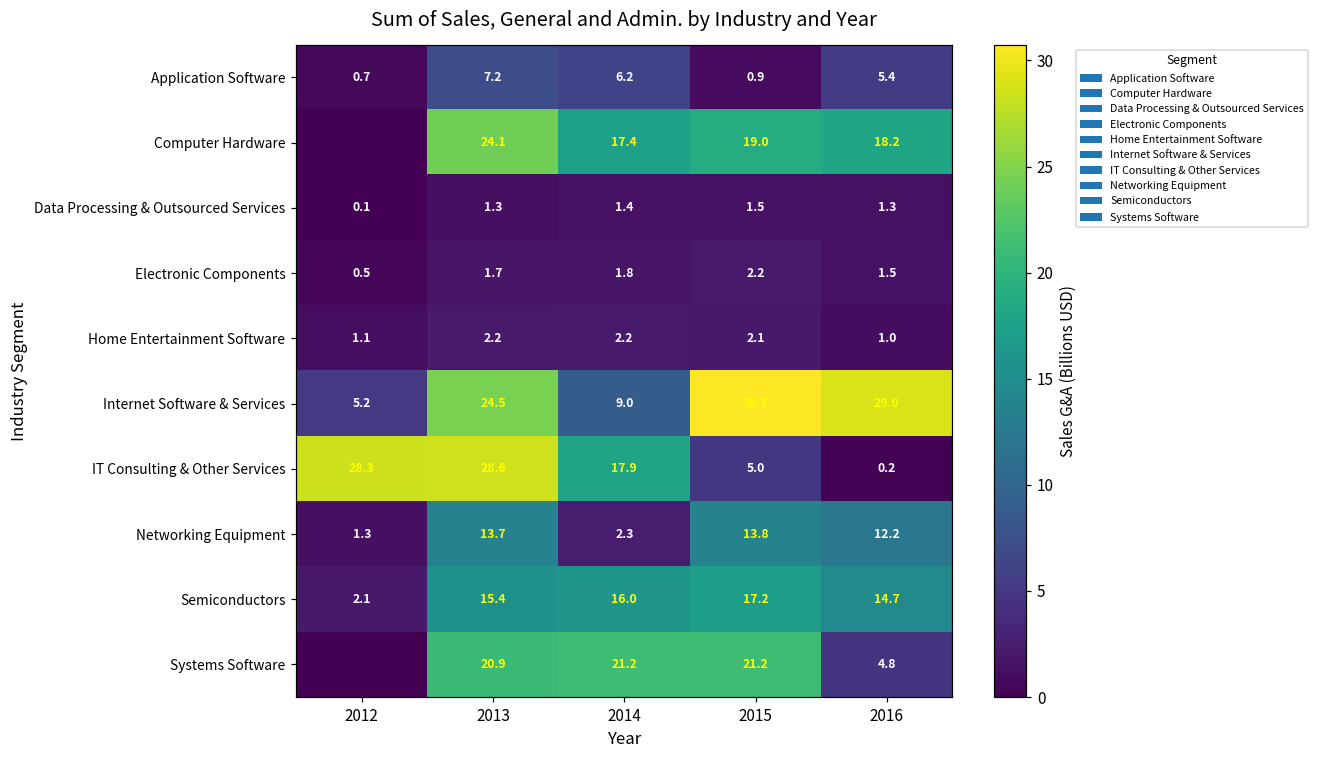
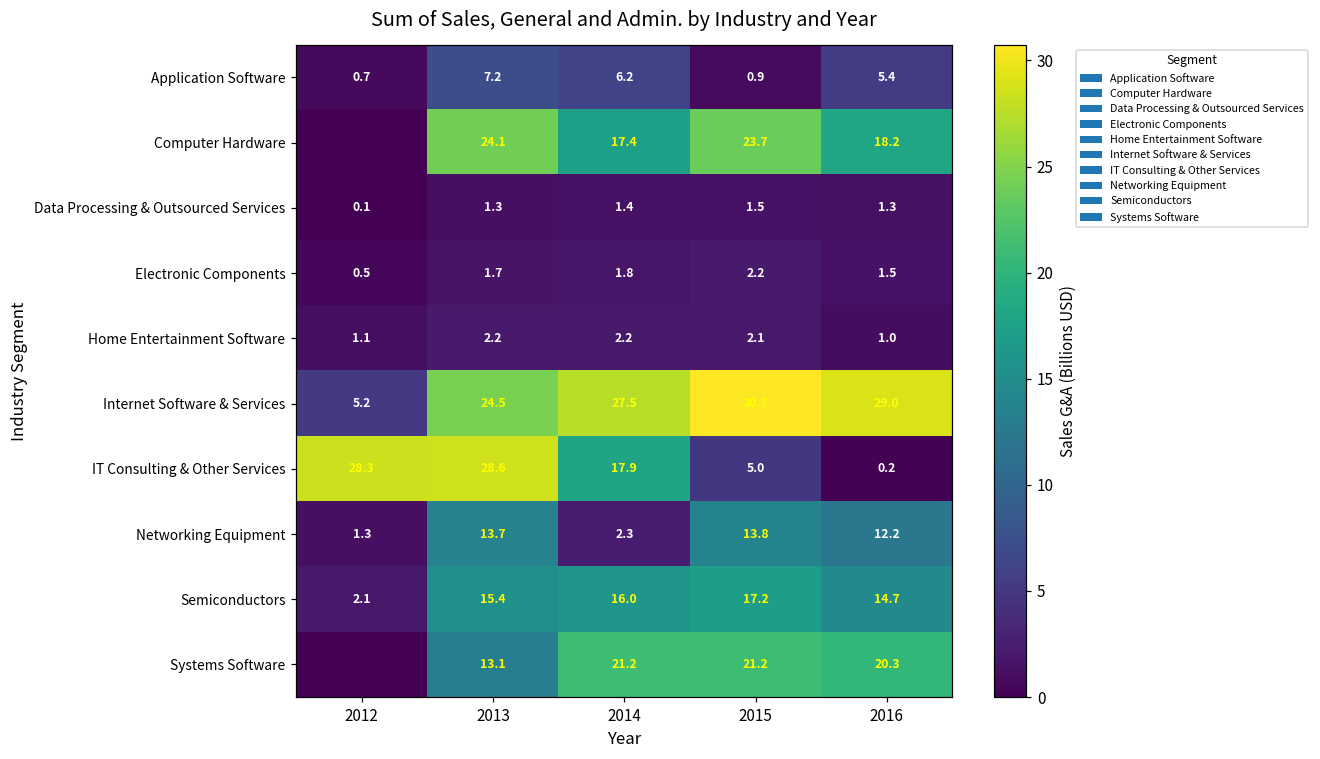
  {
    "Application Software": {
      "2012": 0.7,
      "2013": 7.2,
      "2014": 6.2,
      "2015": 0.9,
      "2016": 5.4
    },
    "Computer Hardware": {
      "2013": 24.1,
      "2014": 17.4,
-     "2015": 19.0,
+     "2015": 23.7,
      "2016": 18.2
    },
    "Data Processing & Outsourced Services": {
      "2012": 0.1,
      "2013": 1.3,
      "2014": 1.4,
      "2015": 1.5,
      "2016": 1.3
    },
    "Electronic Components": {
      "2012": 0.5,
      "2013": 1.7,
      "2014": 1.8,
      "2015": 2.2,
      "2016": 1.5
    },
    "Home Entertainment Software": {
      "2012": 1.1,
      "2013": 2.2,
      "2014": 2.2,
      "2015": 2.1,
      "2016": 1.0
    },
    "Internet Software & Services": {
      "2012": 5.2,
      "2013": 24.5,
-     "2014": 9.0
+     "2014": 27.5
    },
    "IT Consulting & Other Services": {
      "2012": 28.3,
      "2013": 28.6,
      "2014": 17.9,
      "2015": 5.0,
      "2016": 0.2
    },
    "Networking Equipment": {
      "2012": 1.3,
      "2013": 13.7,
      "2014": 2.3,
      "2015": 13.8,
      "2016": 12.2
    },
    "Semiconductors": {
      "2012": 2.1,
      "2013": 15.4,
      "2014": 16.0,
      "2015": 17.2,
      "2016": 14.7
    },
    "Systems Software": {
-     "2013": 20.9,
+     "2013": 13.1,
      "2014": 21.2,
      "2015": 21.2,
-     "2016": 4.8
+     "2016": 20.3
    }
  }
